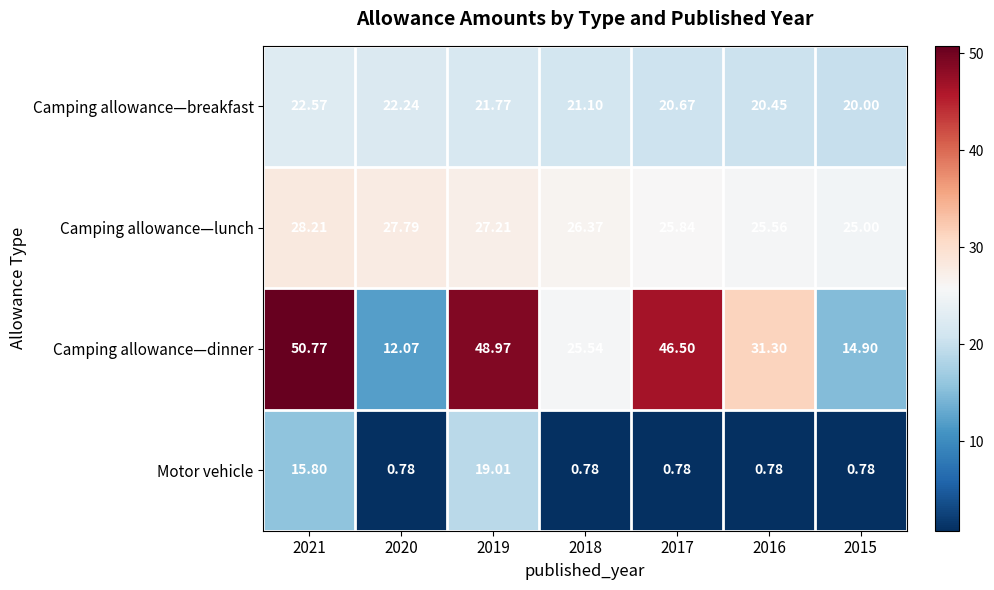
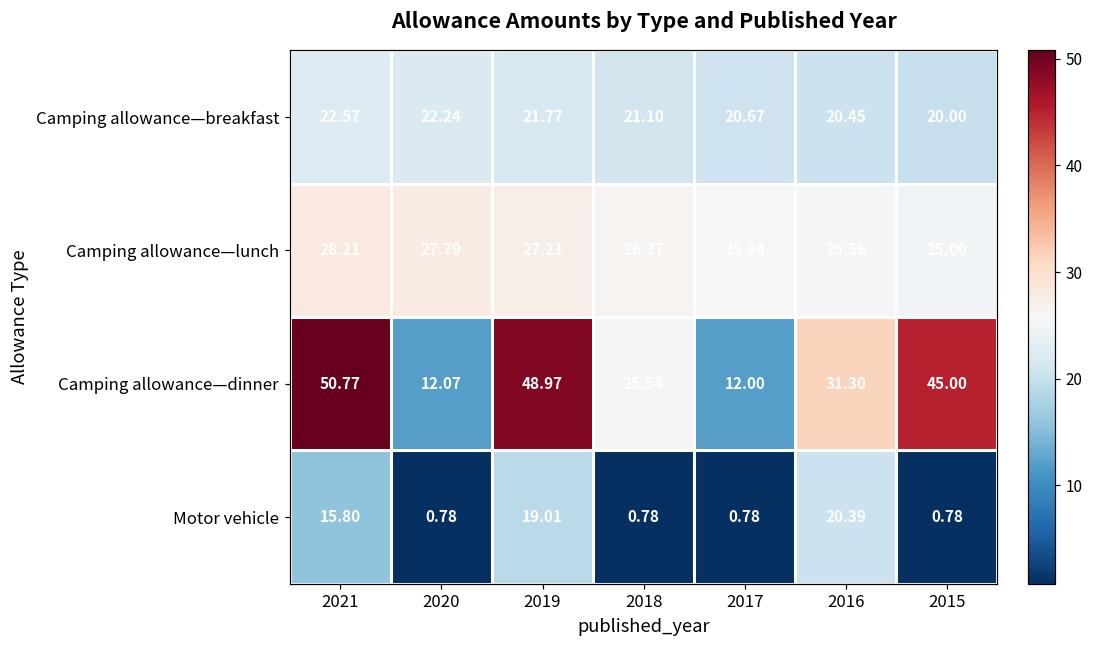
  {
    "Camping allowance—breakfast": {
      "2017": 20.67,
      "2016": 20.45,
      "2015": 20.00
    },
    "Camping allowance—dinner": {
      "2021": 50.77,
      "2020": 12.07,
      "2019": 48.97,
-     "2017": 46.50,
+     "2017": 12.00,
      "2016": 31.30,
-     "2015": 14.90
+     "2015": 45.00
    },
    "Motor vehicle": {
      "2021": 15.80,
      "2020": 0.78,
      "2019": 19.01,
      "2018": 0.78,
      "2017": 0.78,
-     "2016": 0.78,
+     "2016": 20.39,
      "2015": 0.78
    }
  }
